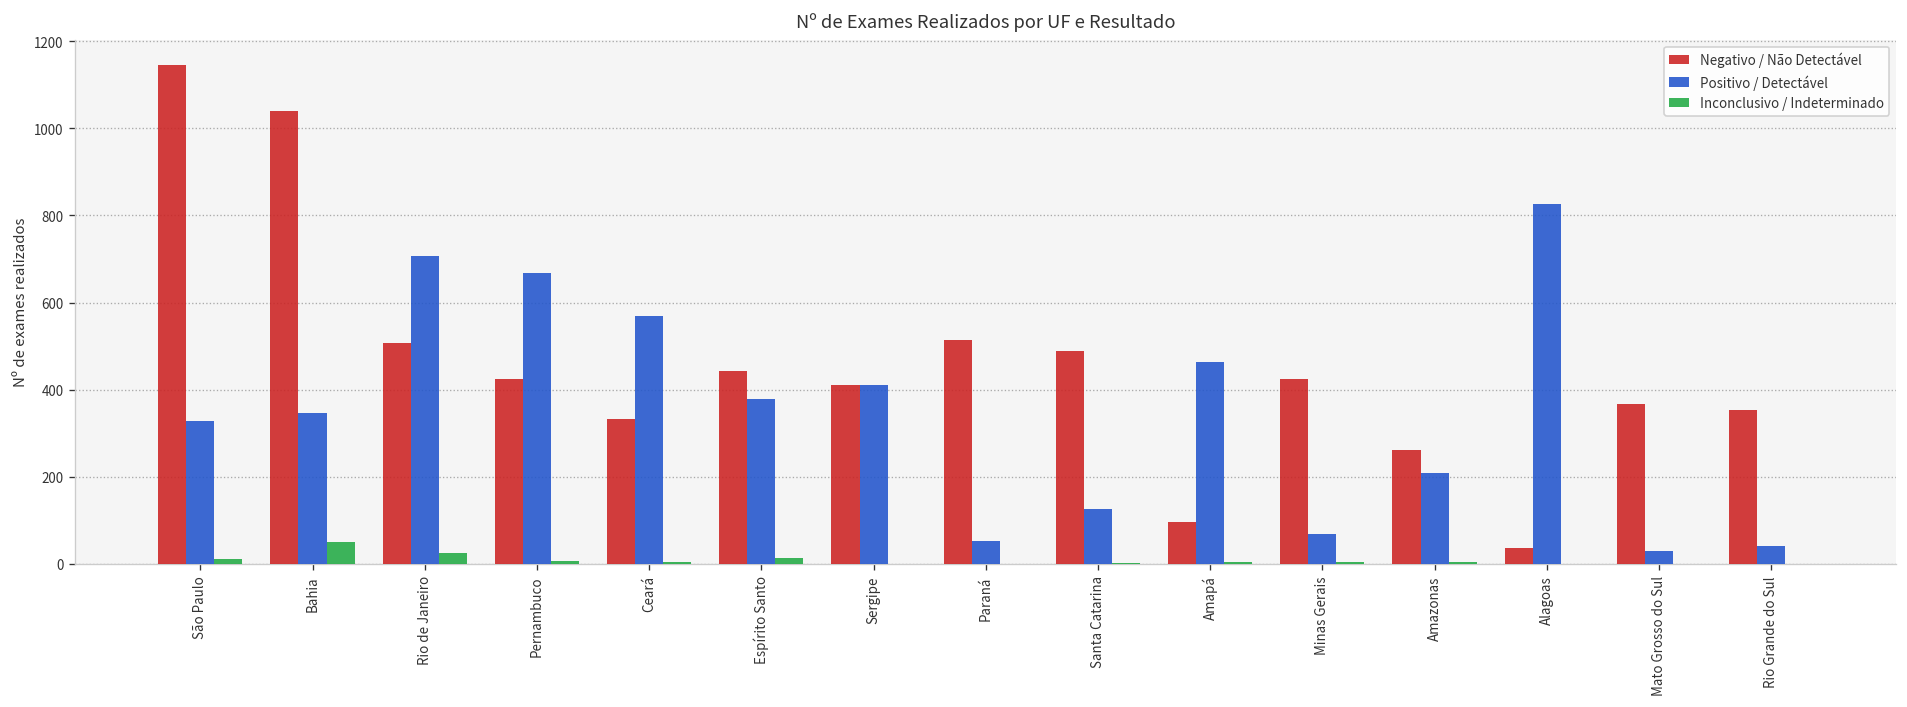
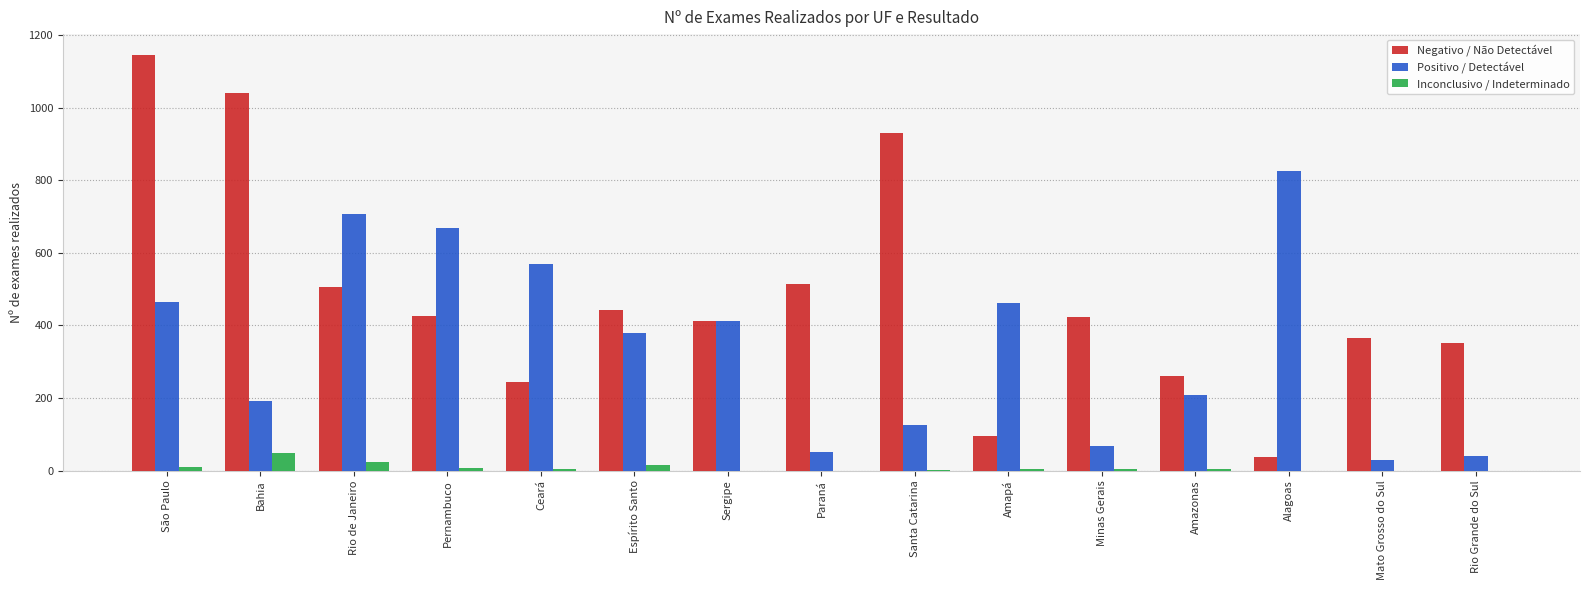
  {
    "Negativo / Não Detectável": {
      "São Paulo": 1150,
      "Bahia": 1040,
      "Rio de Janeiro": 510,
      "Pernambuco": 430,
-     "Ceará": 330,
+     "Ceará": 240,
      "Espírito Santo": 440,
      "Sergipe": 410,
      "Paraná": 510,
-     "Santa Catarina": 490,
+     "Santa Catarina": 930,
      "Amapá": 100,
      "Minas Gerais": 420,
      "Amazonas": 260,
      "Alagoas": 40,
      "Mato Grosso do Sul": 370,
      "Rio Grande do Sul": 350
    },
    "Positivo / Detectável": {
-     "São Paulo": 330,
-     "Bahia": 350,
+     "São Paulo": 470,
+     "Bahia": 190,
      "Rio de Janeiro": 710,
      "Pernambuco": 670,
      "Ceará": 570,
      "Espírito Santo": 380,
      "Sergipe": 410,
      "Paraná": 50,
      "Santa Catarina": 130,
      "Amapá": 460,
      "Minas Gerais": 70,
      "Amazonas": 210,
      "Alagoas": 830,
      "Mato Grosso do Sul": 30,
      "Rio Grande do Sul": 40
    },
    "Inconclusivo / Indeterminado": {
      "São Paulo": 10,
      "Bahia": 50,
      "Rio de Janeiro": 20,
      "Espírito Santo": 10,
      "Sergipe": 0,
      "Paraná": 0,
      "Alagoas": 0,
      "Mato Grosso do Sul": 0,
      "Rio Grande do Sul": 0
    }
  }
